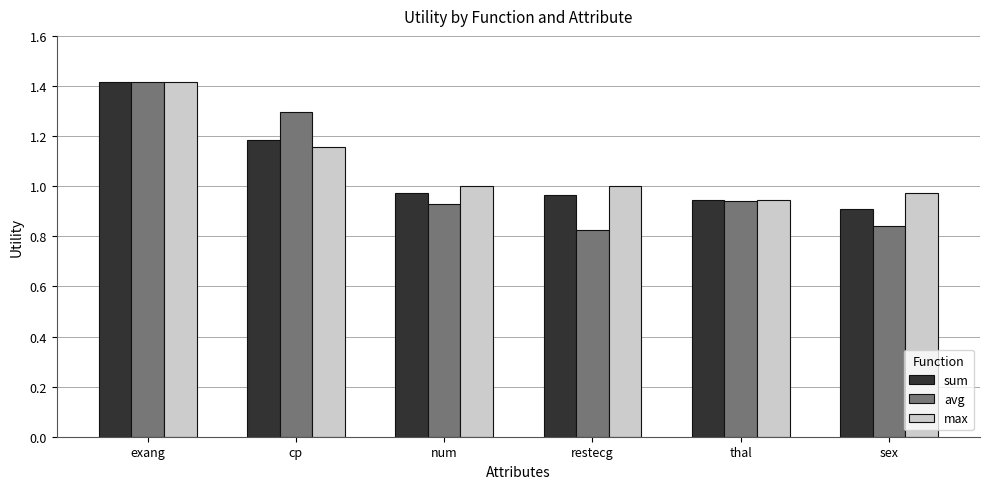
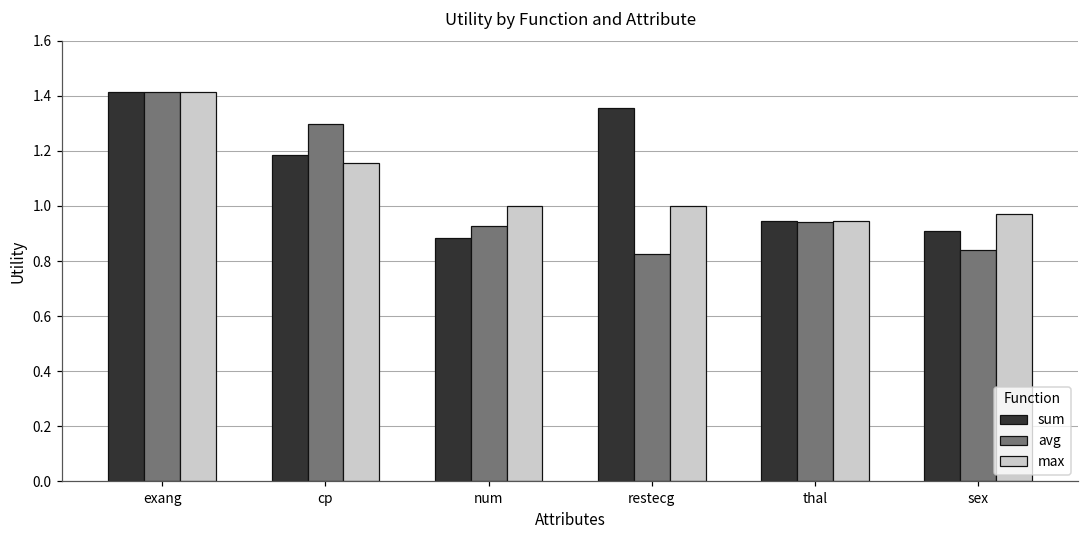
  {
    "sum": {
      "exang": 1.41,
      "cp": 1.18,
-     "num": 0.97,
-     "restecg": 0.96,
+     "num": 0.88,
+     "restecg": 1.35,
      "thal": 0.95,
      "sex": 0.91
    },
    "avg": {
      "exang": 1.41,
      "cp": 1.30,
      "num": 0.93,
      "restecg": 0.83,
      "thal": 0.94,
      "sex": 0.84
    },
    "max": {
      "exang": 1.41,
      "cp": 1.15,
      "num": 1.00,
      "restecg": 1.00,
      "thal": 0.95,
      "sex": 0.97
    }
  }
